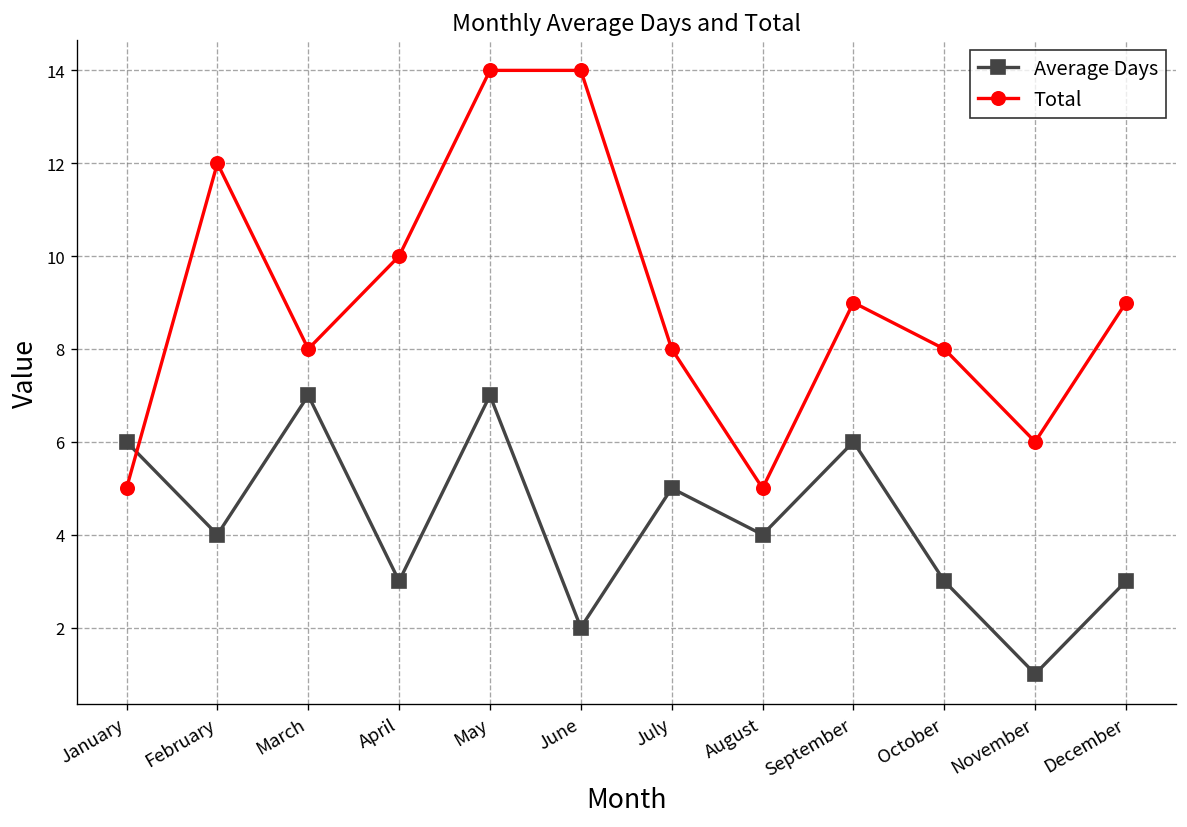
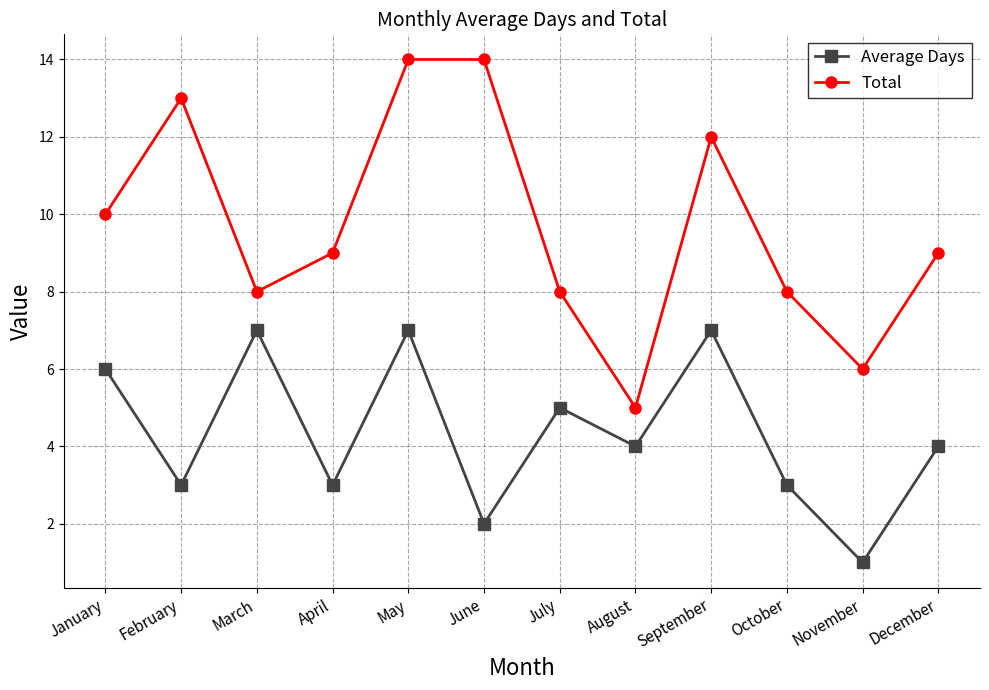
  {
    "Average Days": {
      "January": 6,
-     "February": 4,
+     "February": 3,
      "March": 7,
      "April": 3,
      "May": 7,
      "June": 2,
      "July": 5,
      "August": 4,
-     "September": 6,
+     "September": 7,
      "October": 3,
      "November": 1,
-     "December": 3
+     "December": 4
    },
    "Total": {
-     "January": 5,
-     "February": 12,
+     "January": 10,
+     "February": 13,
      "March": 8,
-     "April": 10,
+     "April": 9,
      "May": 14,
      "June": 14,
      "July": 8,
      "August": 5,
-     "September": 9,
+     "September": 12,
      "October": 8,
      "November": 6,
      "December": 9
    }
  }
